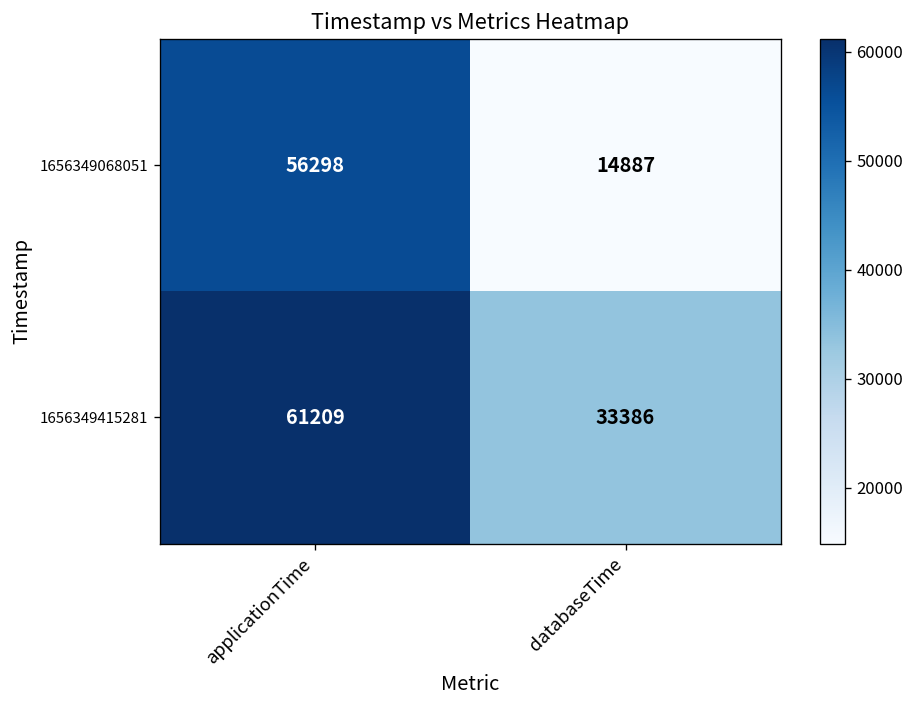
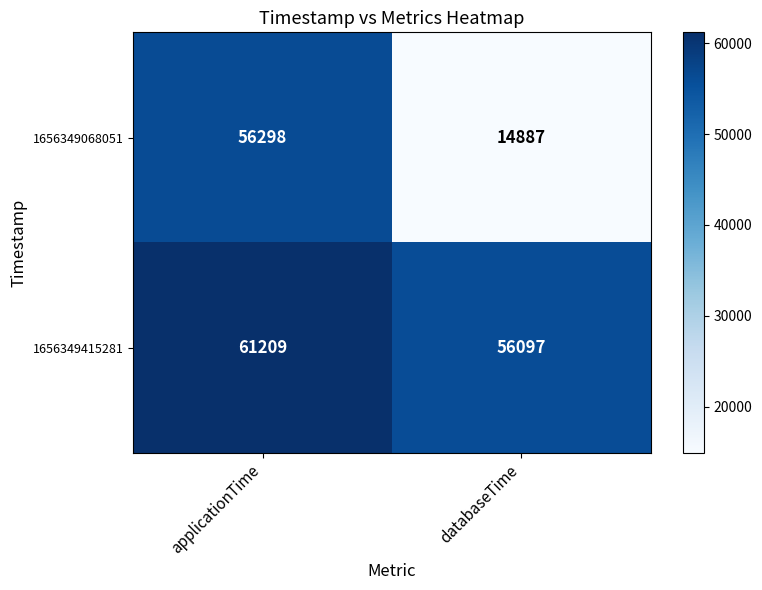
  {
    "1656349068051": {
      "applicationTime": 56298,
      "databaseTime": 14887
    },
    "1656349415281": {
      "applicationTime": 61209,
-     "databaseTime": 33386
+     "databaseTime": 56097
    }
  }
